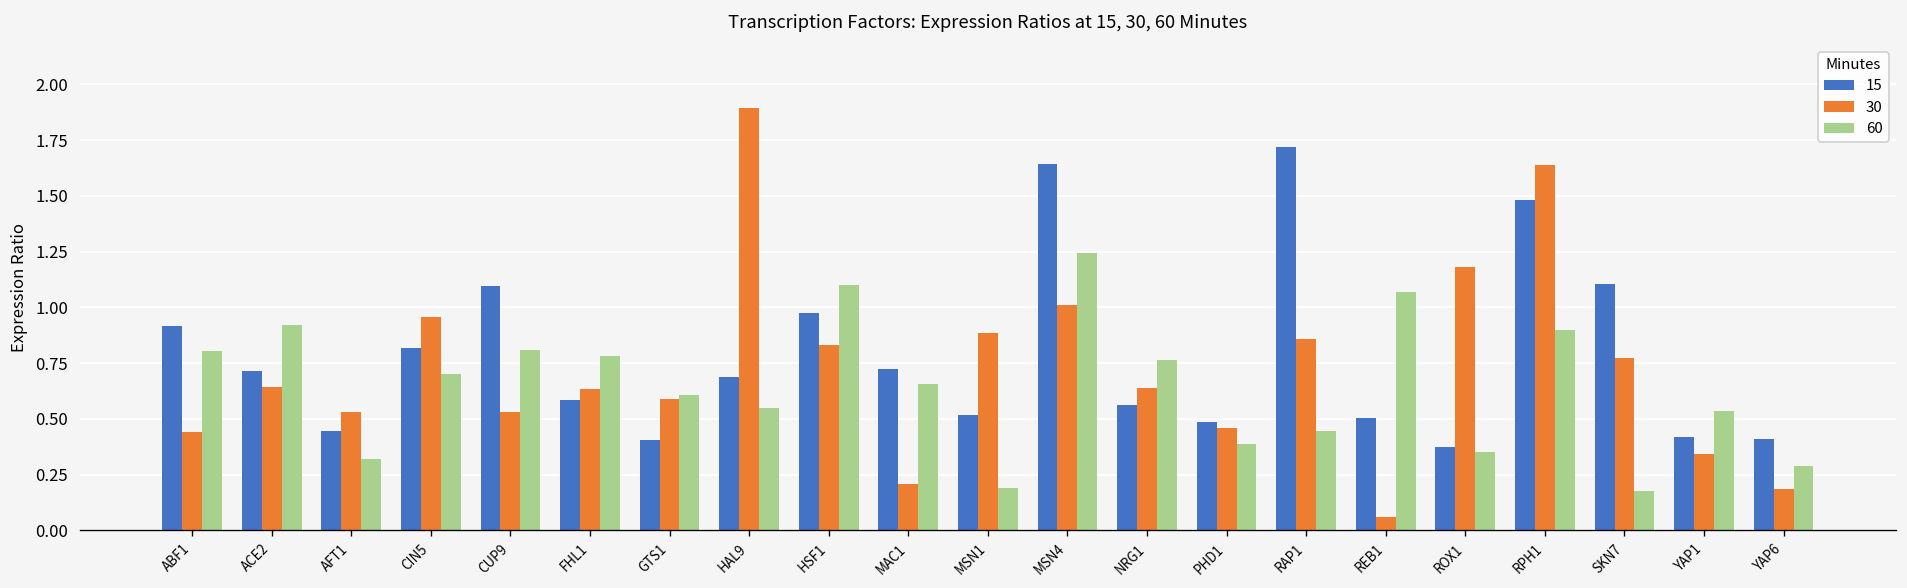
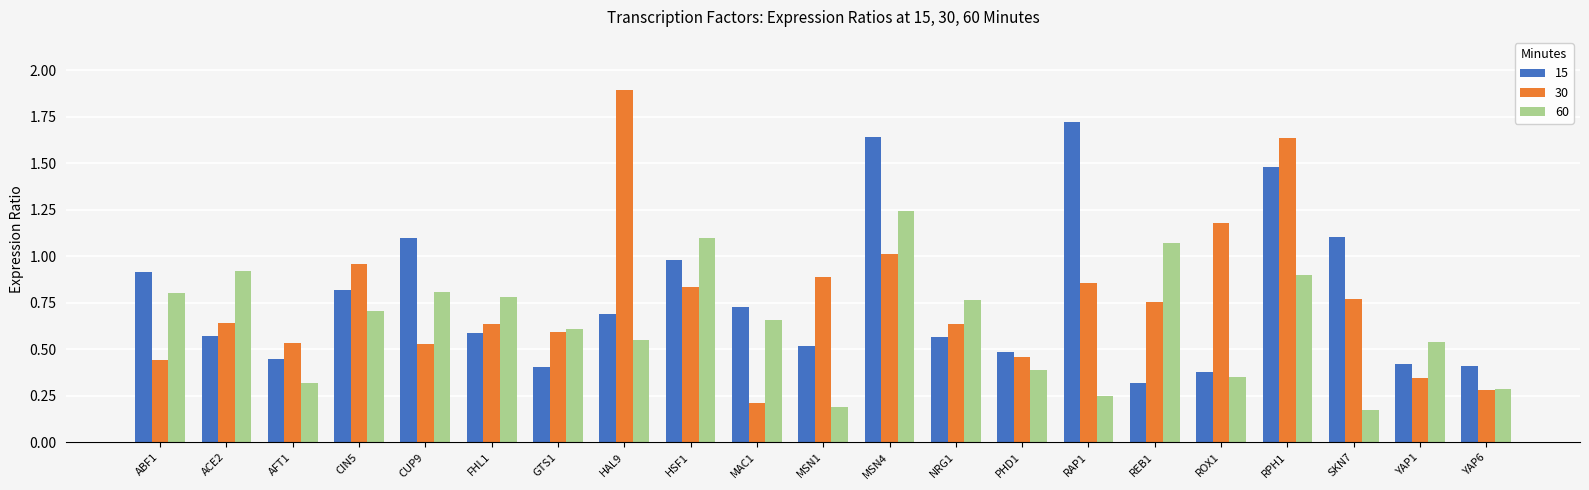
  {
    "15": {
      "ABF1": 0.92,
-     "ACE2": 0.72,
+     "ACE2": 0.57,
      "AFT1": 0.44,
      "CIN5": 0.82,
      "CUP9": 1.10,
      "FHL1": 0.58,
      "GTS1": 0.40,
      "HAL9": 0.69,
      "HSF1": 0.98,
      "MAC1": 0.73,
      "MSN1": 0.52,
      "MSN4": 1.64,
      "NRG1": 0.56,
      "PHD1": 0.49,
      "RAP1": 1.72,
-     "REB1": 0.50,
+     "REB1": 0.32,
      "ROX1": 0.38,
      "RPH1": 1.48,
      "SKN7": 1.11,
      "YAP1": 0.42,
      "YAP6": 0.41
    },
    "30": {
      "ABF1": 0.44,
      "ACE2": 0.64,
      "AFT1": 0.53,
      "CIN5": 0.96,
      "CUP9": 0.53,
      "FHL1": 0.63,
      "GTS1": 0.59,
      "HAL9": 1.90,
      "HSF1": 0.83,
      "MAC1": 0.21,
      "MSN1": 0.89,
      "MSN4": 1.01,
      "NRG1": 0.64,
      "PHD1": 0.46,
      "RAP1": 0.86,
-     "REB1": 0.06,
+     "REB1": 0.75,
      "ROX1": 1.18,
      "RPH1": 1.64,
      "SKN7": 0.77,
      "YAP1": 0.34,
-     "YAP6": 0.19
+     "YAP6": 0.28
    },
    "60": {
      "ABF1": 0.80,
      "ACE2": 0.92,
      "AFT1": 0.32,
      "CIN5": 0.70,
      "CUP9": 0.81,
      "FHL1": 0.78,
      "GTS1": 0.61,
      "HAL9": 0.55,
      "HSF1": 1.10,
      "MAC1": 0.66,
      "MSN1": 0.19,
      "MSN4": 1.24,
      "NRG1": 0.76,
      "PHD1": 0.39,
-     "RAP1": 0.45,
+     "RAP1": 0.25,
      "REB1": 1.07,
      "ROX1": 0.35,
      "RPH1": 0.90,
      "SKN7": 0.18,
      "YAP1": 0.54,
      "YAP6": 0.29
    }
  }
